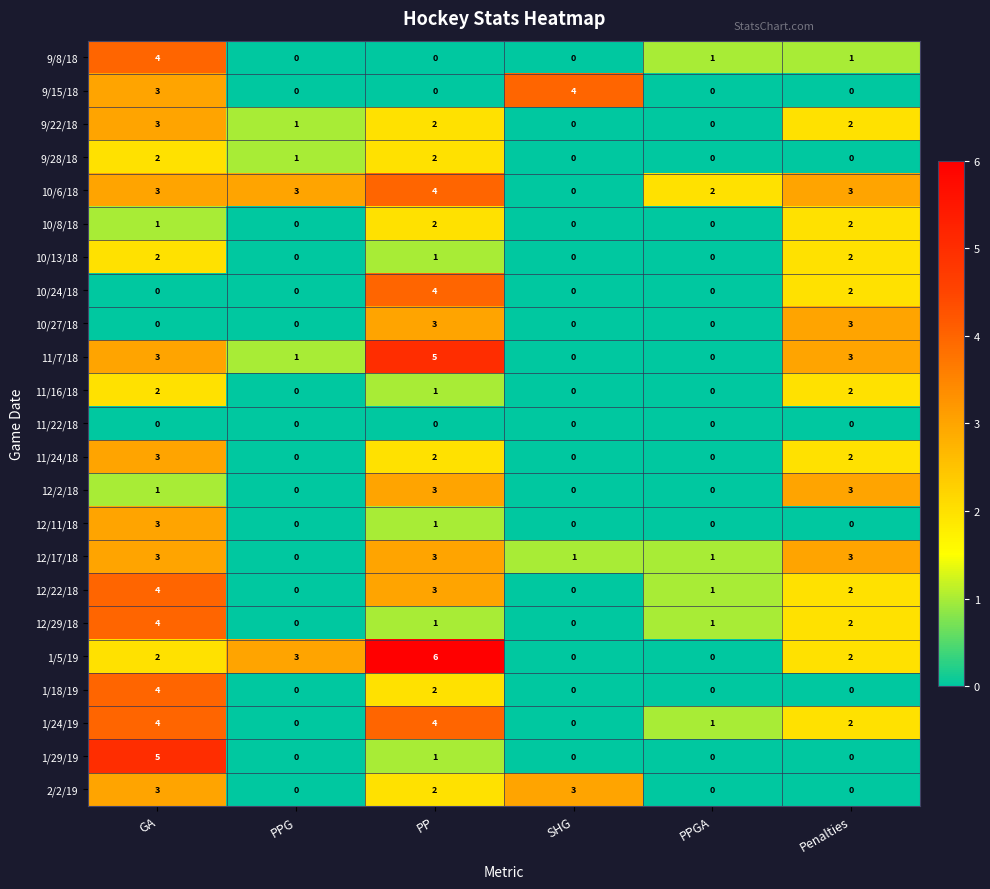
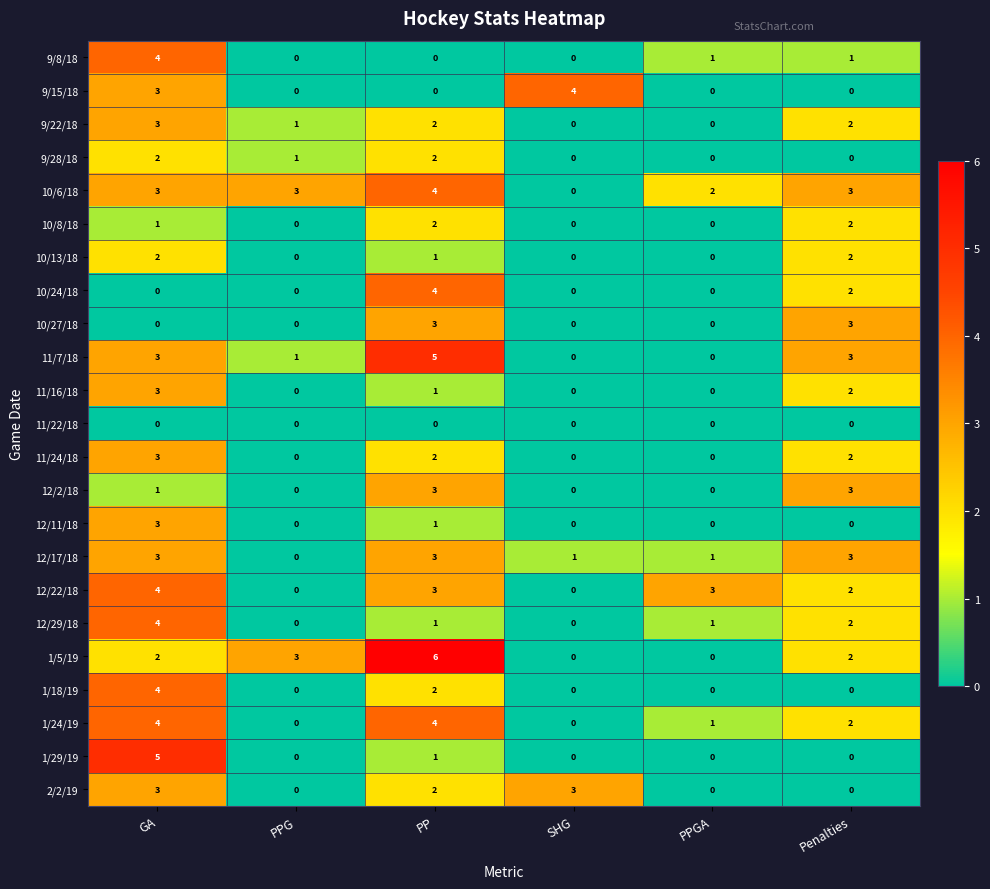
  {
    "9/8/18": {
      "GA": 4,
      "PPG": 0,
      "PP": 0,
      "SHG": 0,
      "PPGA": 1,
      "Penalties": 1
    },
    "9/15/18": {
      "GA": 3,
      "PPG": 0,
      "PP": 0,
      "SHG": 4,
      "PPGA": 0,
      "Penalties": 0
    },
    "9/22/18": {
      "GA": 3,
      "PPG": 1,
      "PP": 2,
      "SHG": 0,
      "PPGA": 0,
      "Penalties": 2
    },
    "9/28/18": {
      "GA": 2,
      "PPG": 1,
      "PP": 2,
      "SHG": 0,
      "PPGA": 0,
      "Penalties": 0
    },
    "10/6/18": {
      "GA": 3,
      "PPG": 3,
      "PP": 4,
      "SHG": 0,
      "PPGA": 2,
      "Penalties": 3
    },
    "10/8/18": {
      "GA": 1,
      "PPG": 0,
      "PP": 2,
      "SHG": 0,
      "PPGA": 0,
      "Penalties": 2
    },
    "10/13/18": {
      "GA": 2,
      "PPG": 0,
      "PP": 1,
      "SHG": 0,
      "PPGA": 0,
      "Penalties": 2
    },
    "10/24/18": {
      "GA": 0,
      "PPG": 0,
      "PP": 4,
      "SHG": 0,
      "PPGA": 0,
      "Penalties": 2
    },
    "10/27/18": {
      "GA": 0,
      "PPG": 0,
      "PP": 3,
      "SHG": 0,
      "PPGA": 0,
      "Penalties": 3
    },
    "11/7/18": {
      "GA": 3,
      "PPG": 1,
      "PP": 5,
      "SHG": 0,
      "PPGA": 0,
      "Penalties": 3
    },
    "11/16/18": {
-     "GA": 2,
+     "GA": 3,
      "PPG": 0,
      "PP": 1,
      "SHG": 0,
      "PPGA": 0,
      "Penalties": 2
    },
    "11/22/18": {
      "GA": 0,
      "PPG": 0,
      "PP": 0,
      "SHG": 0,
      "PPGA": 0,
      "Penalties": 0
    },
    "11/24/18": {
      "GA": 3,
      "PPG": 0,
      "PP": 2,
      "SHG": 0,
      "PPGA": 0,
      "Penalties": 2
    },
    "12/2/18": {
      "GA": 1,
      "PPG": 0,
      "PP": 3,
      "SHG": 0,
      "PPGA": 0,
      "Penalties": 3
    },
    "12/11/18": {
      "GA": 3,
      "PPG": 0,
      "PP": 1,
      "SHG": 0,
      "PPGA": 0,
      "Penalties": 0
    },
    "12/17/18": {
      "GA": 3,
      "PPG": 0,
      "PP": 3,
      "SHG": 1,
      "PPGA": 1,
      "Penalties": 3
    },
    "12/22/18": {
      "GA": 4,
      "PPG": 0,
      "PP": 3,
      "SHG": 0,
-     "PPGA": 1,
+     "PPGA": 3,
      "Penalties": 2
    },
    "12/29/18": {
      "GA": 4,
      "PPG": 0,
      "PP": 1,
      "SHG": 0,
      "PPGA": 1,
      "Penalties": 2
    },
    "1/5/19": {
      "GA": 2,
      "PPG": 3,
      "PP": 6,
      "SHG": 0,
      "PPGA": 0,
      "Penalties": 2
    },
    "1/18/19": {
      "GA": 4,
      "PPG": 0,
      "PP": 2,
      "SHG": 0,
      "PPGA": 0,
      "Penalties": 0
    },
    "1/24/19": {
      "GA": 4,
      "PPG": 0,
      "PP": 4,
      "SHG": 0,
      "PPGA": 1,
      "Penalties": 2
    },
    "1/29/19": {
      "GA": 5,
      "PPG": 0,
      "PP": 1,
      "SHG": 0,
      "PPGA": 0,
      "Penalties": 0
    },
    "2/2/19": {
      "GA": 3,
      "PPG": 0,
      "PP": 2,
      "SHG": 3,
      "PPGA": 0,
      "Penalties": 0
    }
  }
